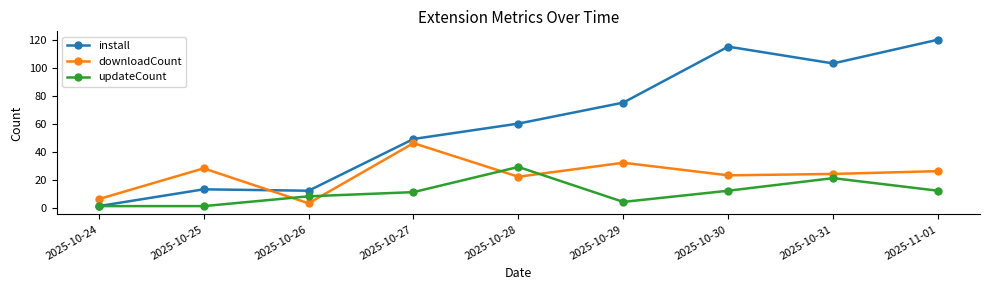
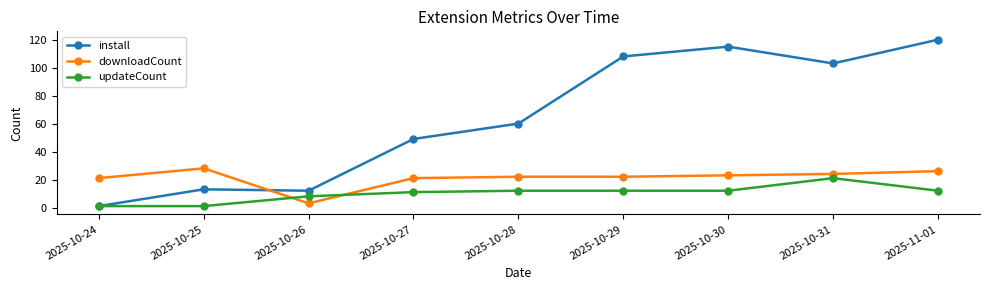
  {
    "install": {
      "2025-10-25": 13,
      "2025-10-26": 12,
      "2025-10-27": 49,
      "2025-10-28": 60,
-     "2025-10-29": 75,
+     "2025-10-29": 108,
      "2025-10-30": 115,
      "2025-10-31": 103,
      "2025-11-01": 120
    },
    "downloadCount": {
-     "2025-10-24": 6,
+     "2025-10-24": 21,
      "2025-10-25": 28,
      "2025-10-26": 3,
-     "2025-10-27": 46,
+     "2025-10-27": 21,
      "2025-10-28": 22,
-     "2025-10-29": 32,
+     "2025-10-29": 22,
      "2025-10-30": 23,
      "2025-10-31": 24,
      "2025-11-01": 26
    },
    "updateCount": {
      "2025-10-25": 1,
      "2025-10-26": 8,
      "2025-10-27": 11,
-     "2025-10-28": 29,
-     "2025-10-29": 4,
+     "2025-10-28": 12,
+     "2025-10-29": 12,
      "2025-10-30": 12,
      "2025-10-31": 21,
      "2025-11-01": 12
    }
  }
